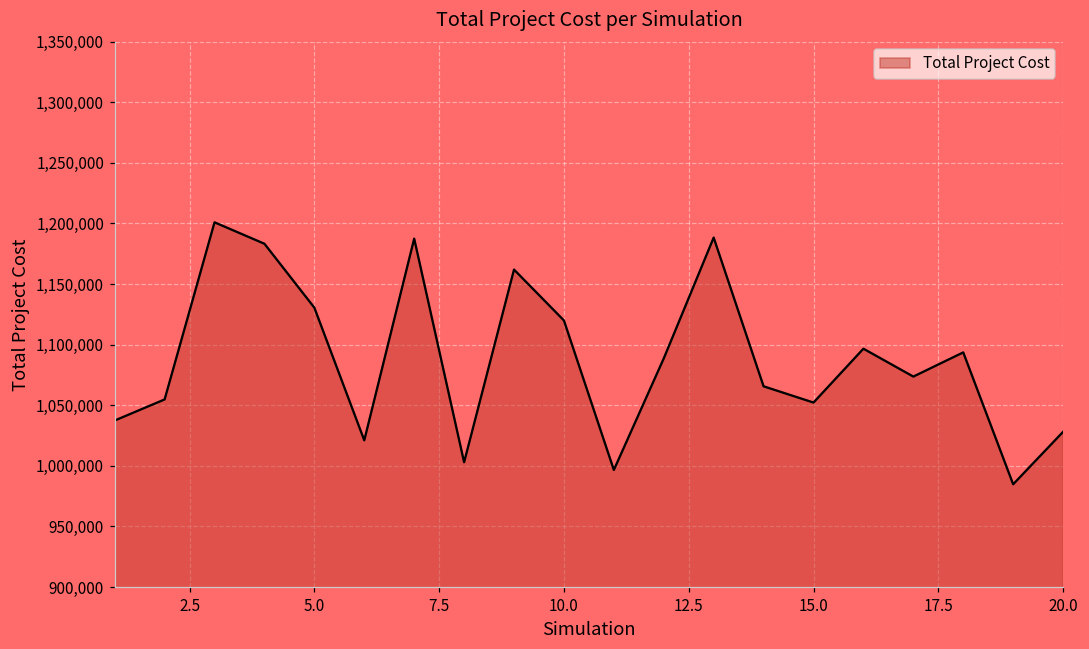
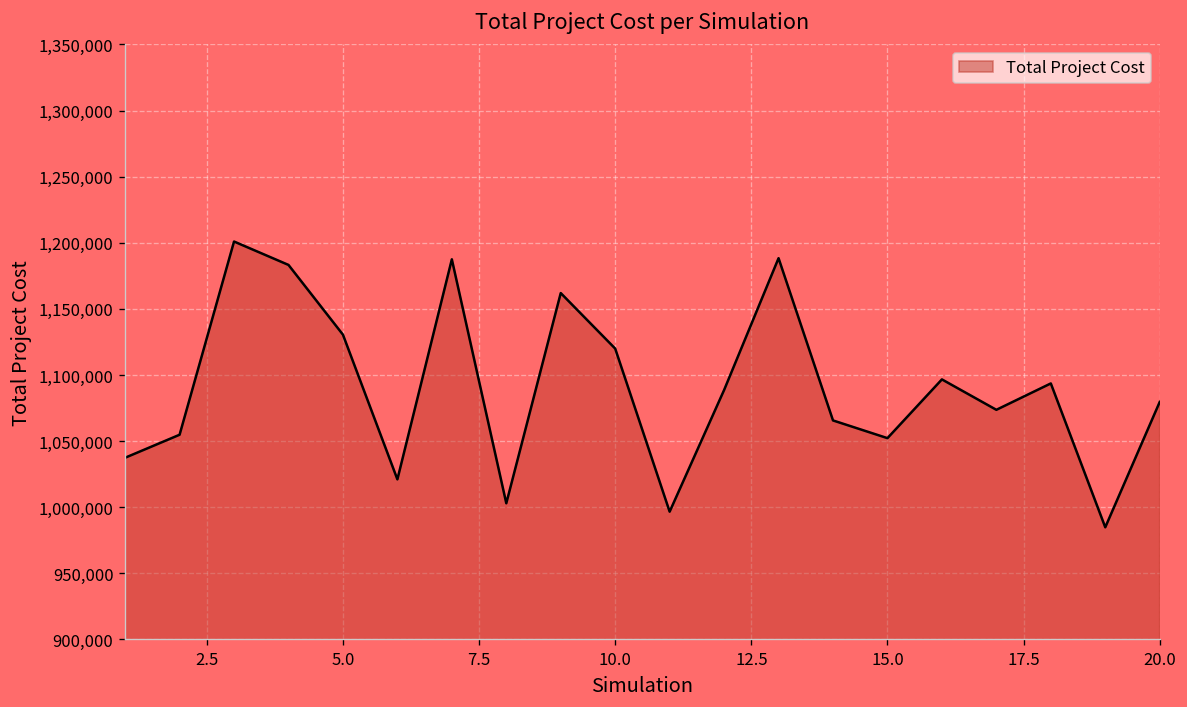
  {
    "5.0": "1,131,000",
    "10.0": "1,120,000",
    "15.0": "1,052,000",
-   "20.0": "1,028,000"
+   "20.0": "1,080,000"
  }
